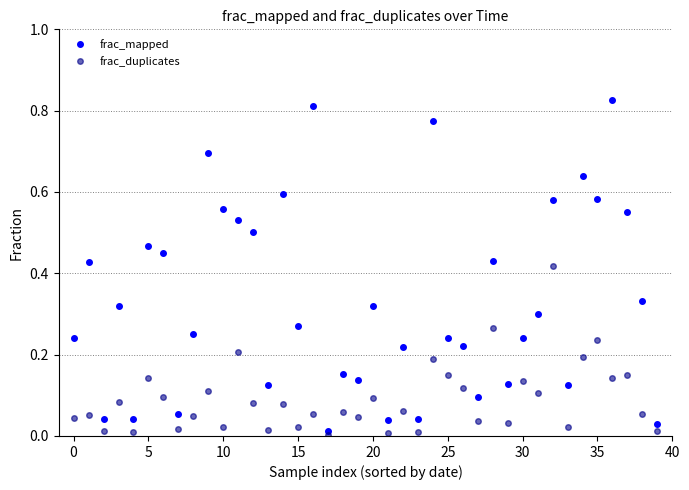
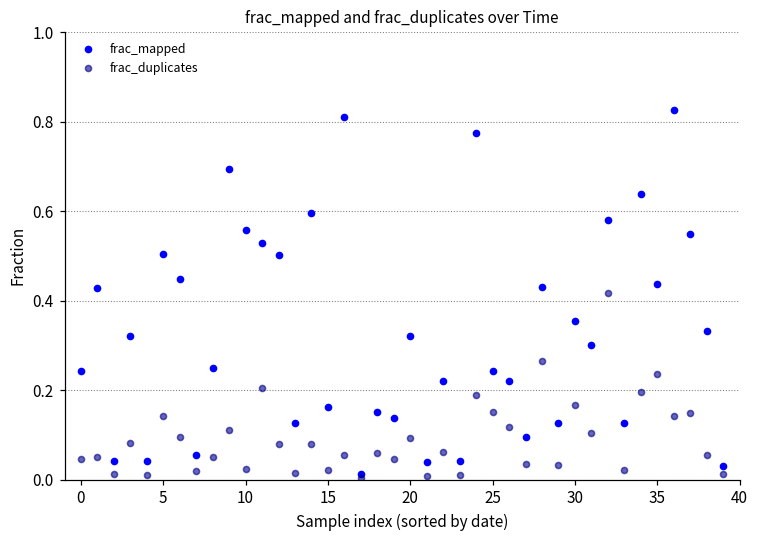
  {
    "frac_mapped": {
      "0": 0.24,
-     "5": 0.47,
+     "5": 0.51,
      "10": 0.56,
-     "15": 0.27,
+     "15": 0.16,
      "20": 0.32,
      "25": 0.24,
-     "30": 0.24,
-     "35": 0.58
+     "30": 0.35,
+     "35": 0.44
    },
    "frac_duplicates": {
      "0": 0.05,
      "5": 0.14,
      "10": 0.02,
      "15": 0.02,
      "20": 0.09,
      "25": 0.15,
-     "30": 0.13,
+     "30": 0.17,
      "35": 0.24
    }
  }
